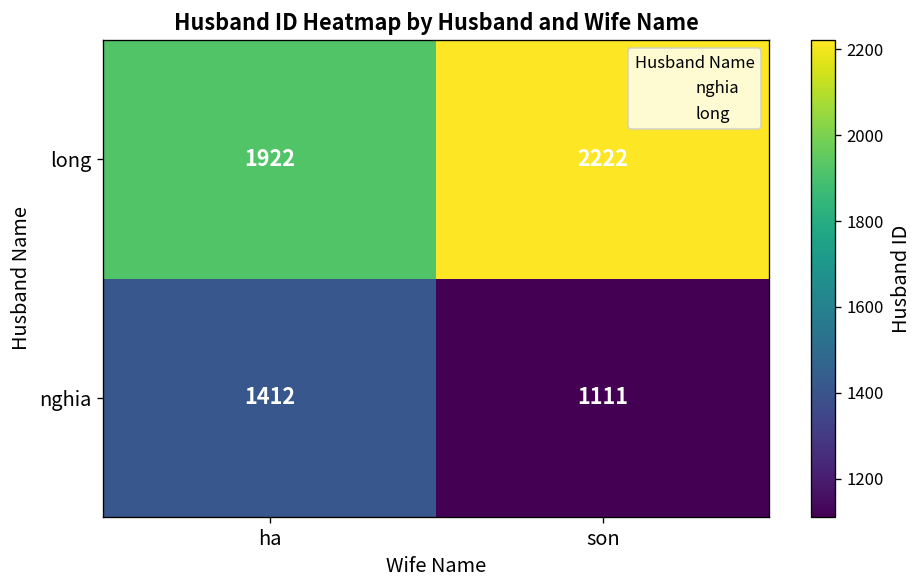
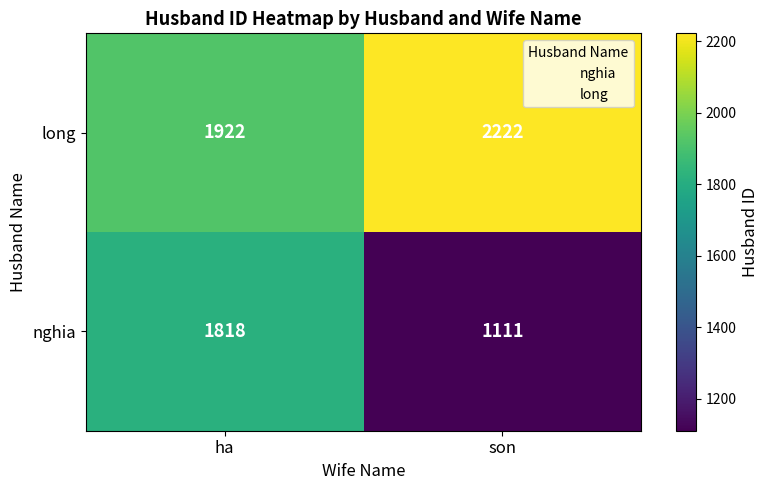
  {
    "long": {
      "ha": 1922,
      "son": 2222
    },
    "nghia": {
-     "ha": 1412,
+     "ha": 1818,
      "son": 1111
    }
  }
